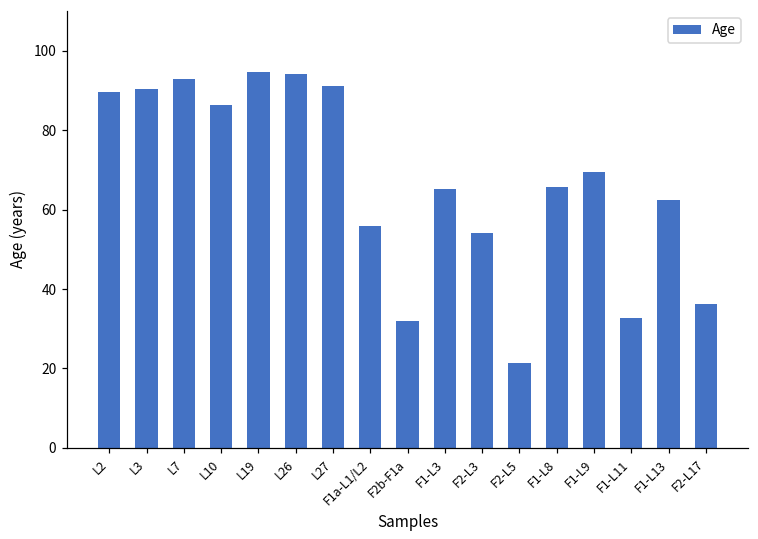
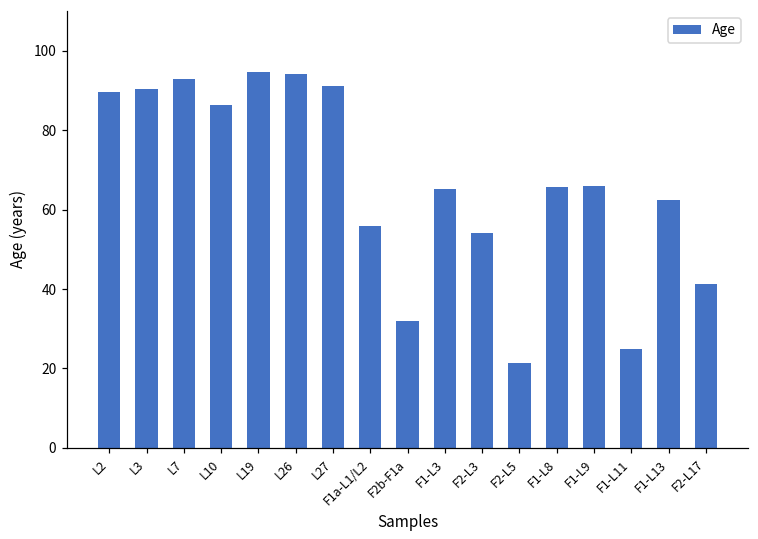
  {
    "L2": 90,
    "L3": 90,
    "L7": 93,
    "L10": 86,
    "L19": 95,
    "L26": 94,
    "L27": 91,
    "F1a-L1/L2": 56,
    "F2b-F1a": 32,
    "F1-L3": 65,
    "F2-L3": 54,
    "F2-L5": 21,
    "F1-L8": 66,
-   "F1-L9": 70,
-   "F1-L11": 33,
+   "F1-L9": 66,
+   "F1-L11": 25,
    "F1-L13": 62,
-   "F2-L17": 36
+   "F2-L17": 41
  }
